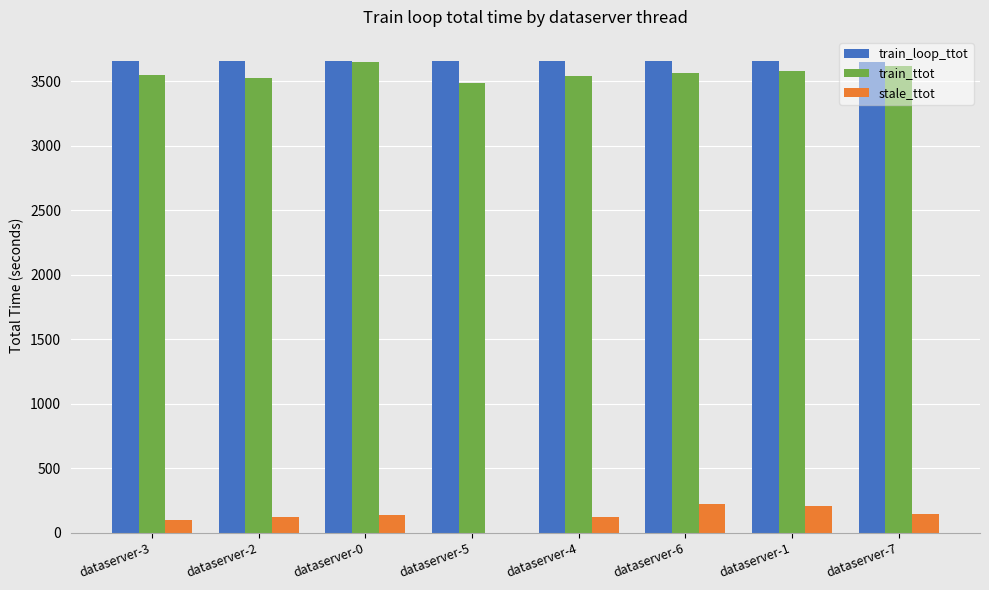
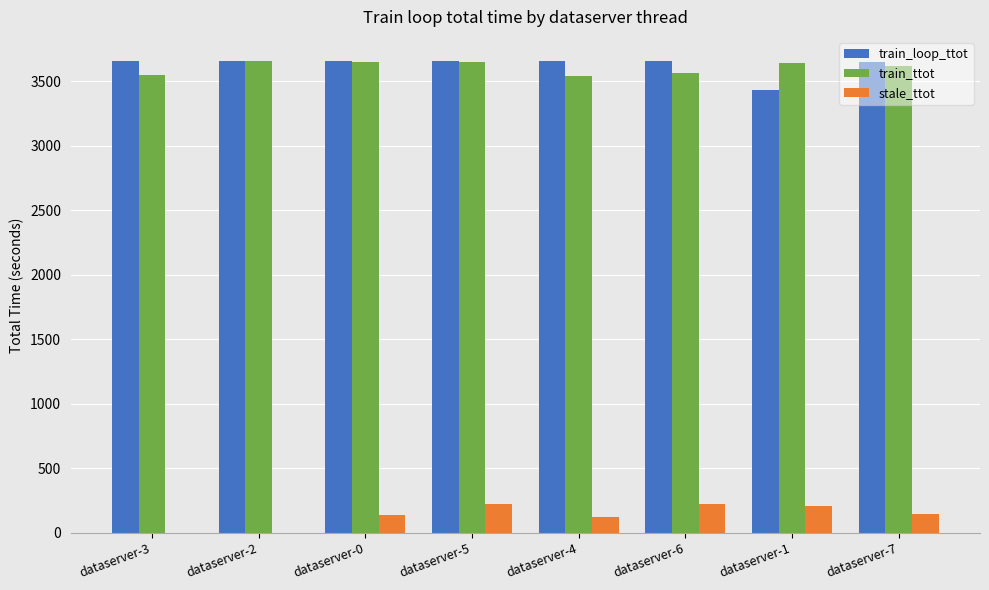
  {
    "train_loop_ttot": {
      "dataserver-3": 3660,
      "dataserver-2": 3660,
      "dataserver-0": 3660,
      "dataserver-5": 3660,
      "dataserver-4": 3660,
      "dataserver-6": 3660,
-     "dataserver-1": 3650
+     "dataserver-1": 3430
    },
    "train_ttot": {
      "dataserver-3": 3540,
-     "dataserver-2": 3520,
+     "dataserver-2": 3650,
      "dataserver-0": 3650,
-     "dataserver-5": 3490,
+     "dataserver-5": 3650,
      "dataserver-4": 3540,
      "dataserver-6": 3560,
-     "dataserver-1": 3580
+     "dataserver-1": 3640
    },
    "stale_ttot": {
-     "dataserver-3": 100,
-     "dataserver-2": 120,
+     "dataserver-3": 0,
+     "dataserver-2": 0,
      "dataserver-0": 140,
-     "dataserver-5": 0,
+     "dataserver-5": 220,
      "dataserver-4": 130,
      "dataserver-6": 220,
      "dataserver-1": 210,
      "dataserver-7": 150
    }
  }
